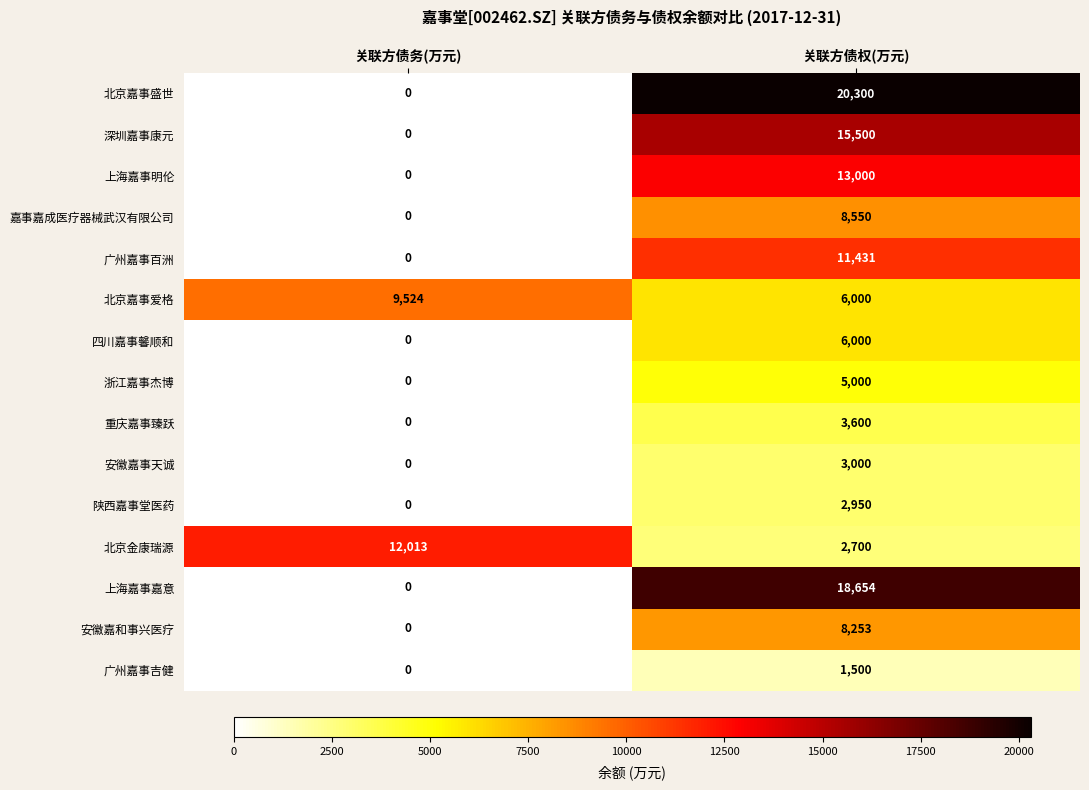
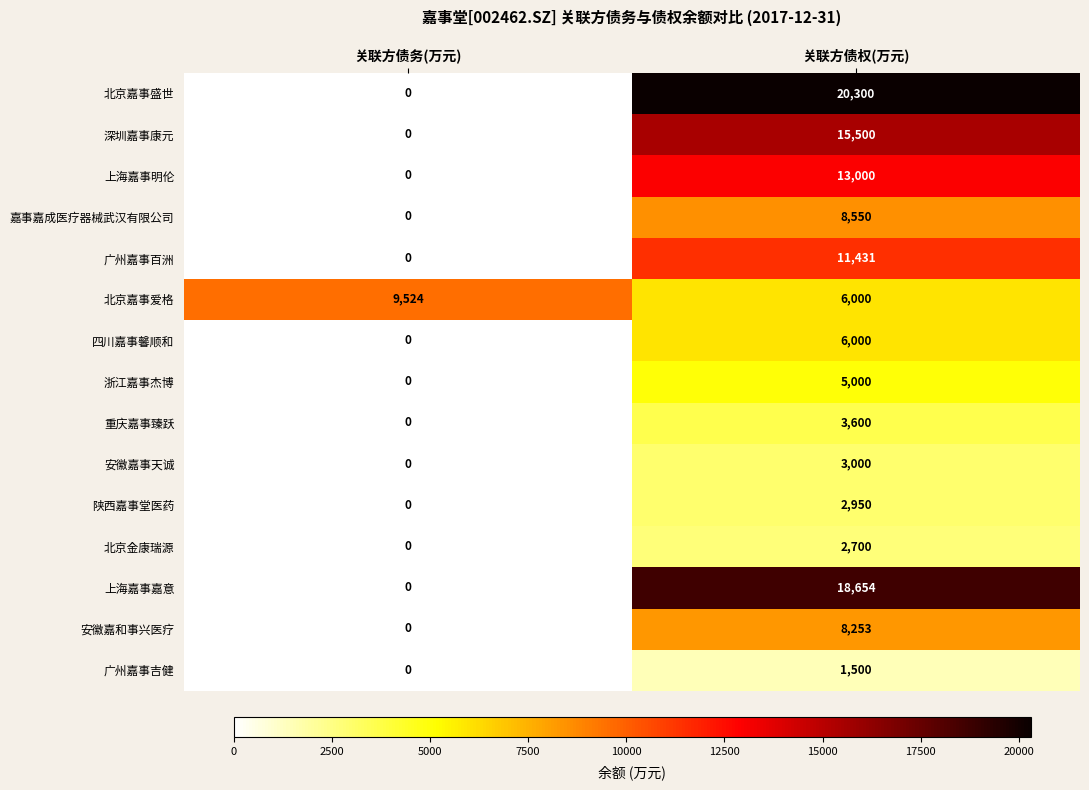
  {
    "北京嘉事盛世": {
      "关联方债务(万元)": "0",
      "关联方债权(万元)": "20,300"
    },
    "深圳嘉事康元": {
      "关联方债务(万元)": "0",
      "关联方债权(万元)": "15,500"
    },
    "上海嘉事明伦": {
      "关联方债务(万元)": "0",
      "关联方债权(万元)": "13,000"
    },
    "嘉事嘉成医疗器械武汉有限公司": {
      "关联方债务(万元)": "0",
      "关联方债权(万元)": "8,550"
    },
    "广州嘉事百洲": {
      "关联方债务(万元)": "0",
      "关联方债权(万元)": "11,431"
    },
    "北京嘉事爱格": {
      "关联方债务(万元)": "9,524",
      "关联方债权(万元)": "6,000"
    },
    "四川嘉事馨顺和": {
      "关联方债务(万元)": "0",
      "关联方债权(万元)": "6,000"
    },
    "浙江嘉事杰博": {
      "关联方债务(万元)": "0",
      "关联方债权(万元)": "5,000"
    },
    "重庆嘉事臻跃": {
      "关联方债务(万元)": "0",
      "关联方债权(万元)": "3,600"
    },
    "安徽嘉事天诚": {
      "关联方债务(万元)": "0",
      "关联方债权(万元)": "3,000"
    },
    "陕西嘉事堂医药": {
      "关联方债务(万元)": "0",
      "关联方债权(万元)": "2,950"
    },
    "北京金康瑞源": {
-     "关联方债务(万元)": "12,013",
+     "关联方债务(万元)": "0",
      "关联方债权(万元)": "2,700"
    },
    "上海嘉事嘉意": {
      "关联方债务(万元)": "0",
      "关联方债权(万元)": "18,654"
    },
    "安徽嘉和事兴医疗": {
      "关联方债务(万元)": "0",
      "关联方债权(万元)": "8,253"
    },
    "广州嘉事吉健": {
      "关联方债务(万元)": "0",
      "关联方债权(万元)": "1,500"
    }
  }
